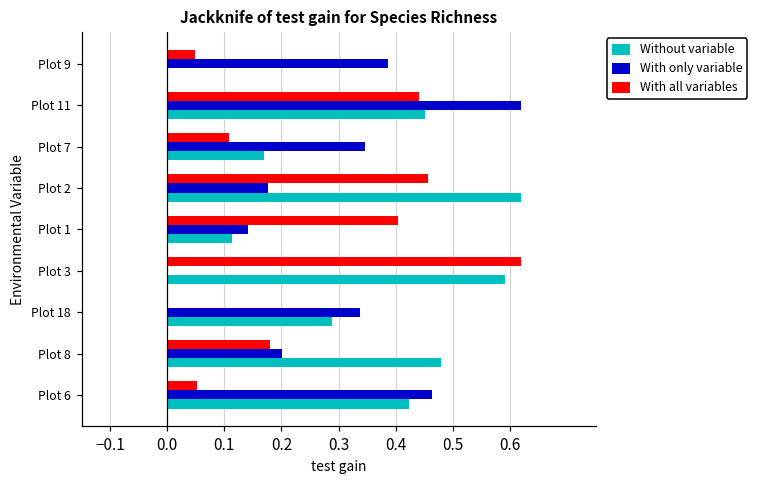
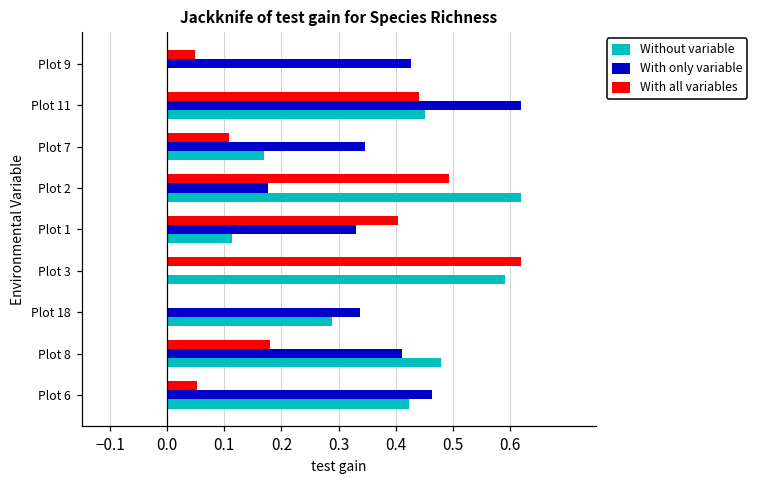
  {
    "Without variable": {
      "Plot 9": 0.00,
      "Plot 11": 0.45,
      "Plot 7": 0.17,
      "Plot 2": 0.62,
      "Plot 1": 0.11,
      "Plot 3": 0.59,
      "Plot 18": 0.29,
      "Plot 8": 0.48,
      "Plot 6": 0.42
    },
    "With only variable": {
-     "Plot 9": 0.39,
+     "Plot 9": 0.43,
      "Plot 11": 0.62,
      "Plot 7": 0.35,
      "Plot 2": 0.18,
-     "Plot 1": 0.14,
+     "Plot 1": 0.33,
      "Plot 3": 0.00,
      "Plot 18": 0.34,
-     "Plot 8": 0.20,
+     "Plot 8": 0.41,
      "Plot 6": 0.46
    },
    "With all variables": {
      "Plot 9": 0.05,
      "Plot 11": 0.44,
      "Plot 7": 0.11,
-     "Plot 2": 0.46,
+     "Plot 2": 0.49,
      "Plot 1": 0.40,
      "Plot 3": 0.62,
      "Plot 18": 0.00,
      "Plot 8": 0.18,
      "Plot 6": 0.05
    }
  }
